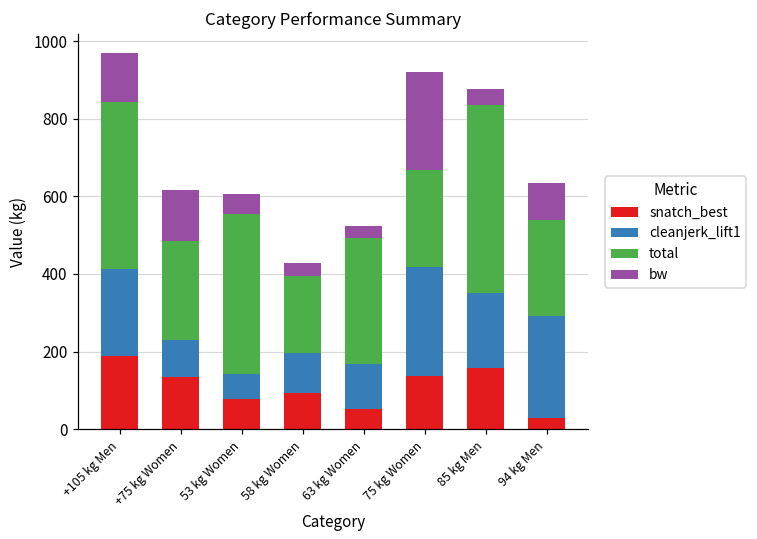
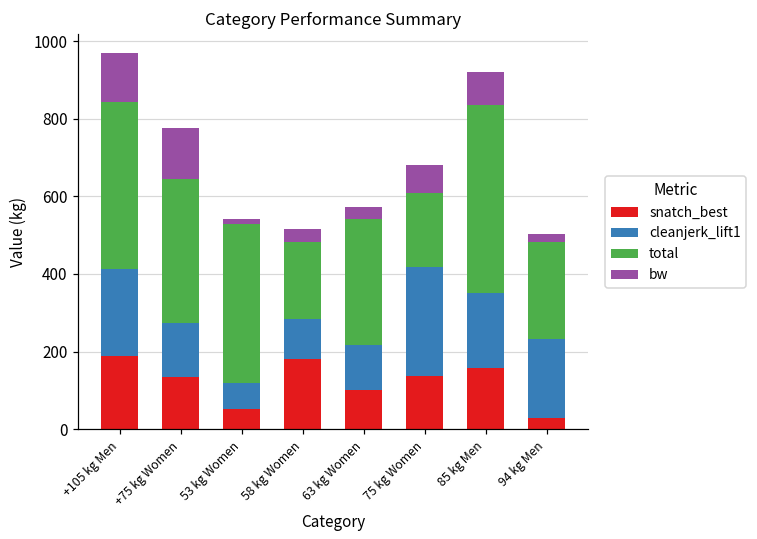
  {
    "snatch_best": {
      "+105 kg Men": 190,
      "+75 kg Women": 140,
-     "53 kg Women": 80,
-     "58 kg Women": 90,
-     "63 kg Women": 50,
+     "53 kg Women": 50,
+     "58 kg Women": 180,
+     "63 kg Women": 100,
      "75 kg Women": 140,
      "85 kg Men": 160,
      "94 kg Men": 30
    },
    "cleanjerk_lift1": {
      "+105 kg Men": 220,
-     "+75 kg Women": 90,
+     "+75 kg Women": 140,
      "53 kg Women": 70,
      "58 kg Women": 100,
      "63 kg Women": 120,
      "75 kg Women": 280,
      "85 kg Men": 200,
-     "94 kg Men": 260
+     "94 kg Men": 200
    },
    "total": {
      "+105 kg Men": 430,
-     "+75 kg Women": 260,
+     "+75 kg Women": 370,
      "53 kg Women": 410,
      "58 kg Women": 200,
      "63 kg Women": 320,
-     "75 kg Women": 250,
+     "75 kg Women": 190,
      "85 kg Men": 480,
      "94 kg Men": 250
    },
    "bw": {
      "+105 kg Men": 130,
      "+75 kg Women": 130,
-     "53 kg Women": 50,
+     "53 kg Women": 10,
      "58 kg Women": 30,
      "63 kg Women": 30,
-     "75 kg Women": 250,
-     "85 kg Men": 40,
-     "94 kg Men": 90
+     "75 kg Women": 70,
+     "85 kg Men": 80,
+     "94 kg Men": 20
    }
  }
